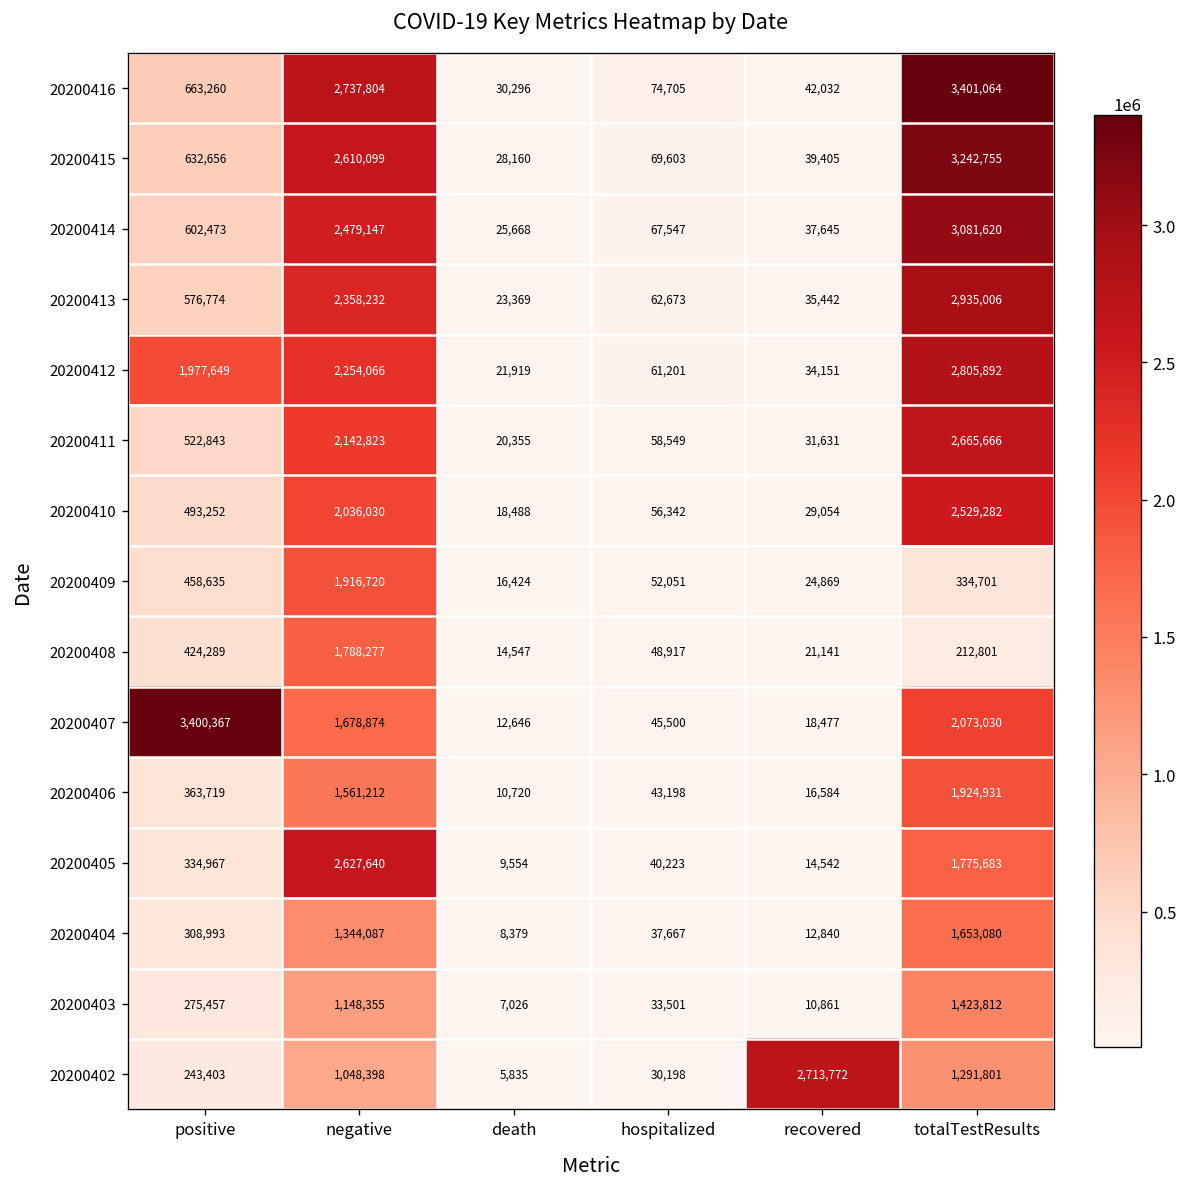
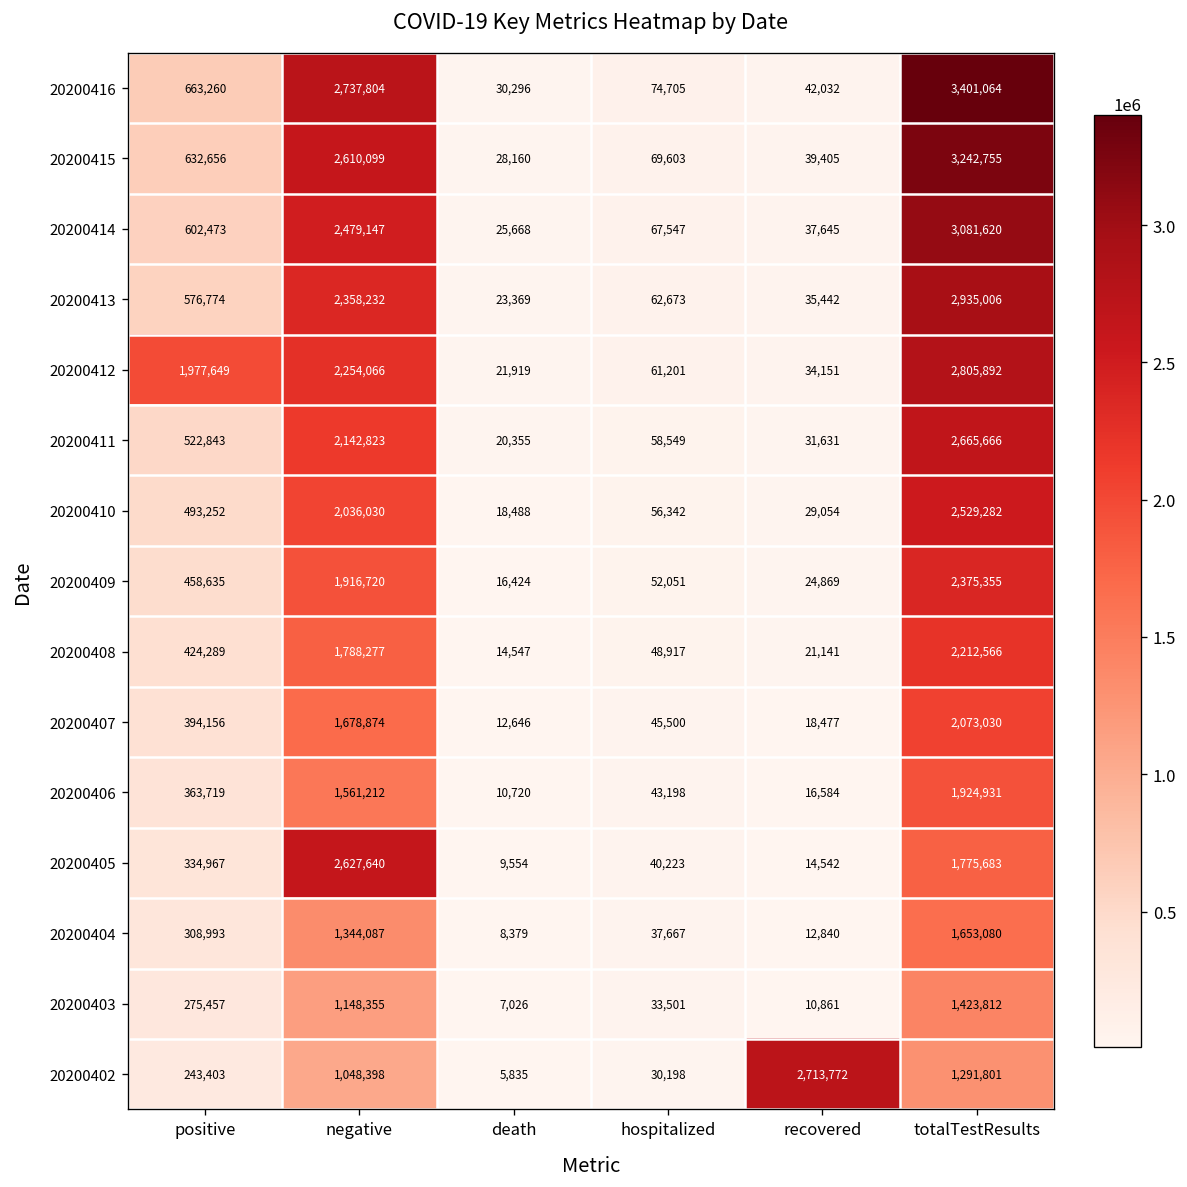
  {
    "20200416": {
      "positive": "663,260",
      "negative": "2,737,804",
      "death": "30,296",
      "hospitalized": "74,705",
      "recovered": "42,032",
      "totalTestResults": "3,401,064"
    },
    "20200415": {
      "positive": "632,656",
      "negative": "2,610,099",
      "death": "28,160",
      "hospitalized": "69,603",
      "recovered": "39,405",
      "totalTestResults": "3,242,755"
    },
    "20200414": {
      "positive": "602,473",
      "negative": "2,479,147",
      "death": "25,668",
      "hospitalized": "67,547",
      "recovered": "37,645",
      "totalTestResults": "3,081,620"
    },
    "20200413": {
      "positive": "576,774",
      "negative": "2,358,232",
      "death": "23,369",
      "hospitalized": "62,673",
      "recovered": "35,442",
      "totalTestResults": "2,935,006"
    },
    "20200412": {
      "positive": "1,977,649",
      "negative": "2,254,066",
      "death": "21,919",
      "hospitalized": "61,201",
      "recovered": "34,151",
      "totalTestResults": "2,805,892"
    },
    "20200411": {
      "positive": "522,843",
      "negative": "2,142,823",
      "death": "20,355",
      "hospitalized": "58,549",
      "recovered": "31,631",
      "totalTestResults": "2,665,666"
    },
    "20200410": {
      "positive": "493,252",
      "negative": "2,036,030",
      "death": "18,488",
      "hospitalized": "56,342",
      "recovered": "29,054",
      "totalTestResults": "2,529,282"
    },
    "20200409": {
      "positive": "458,635",
      "negative": "1,916,720",
      "death": "16,424",
      "hospitalized": "52,051",
      "recovered": "24,869",
-     "totalTestResults": "334,701"
+     "totalTestResults": "2,375,355"
    },
    "20200408": {
      "positive": "424,289",
      "negative": "1,788,277",
      "death": "14,547",
      "hospitalized": "48,917",
      "recovered": "21,141",
-     "totalTestResults": "212,801"
+     "totalTestResults": "2,212,566"
    },
    "20200407": {
-     "positive": "3,400,367",
+     "positive": "394,156",
      "negative": "1,678,874",
      "death": "12,646",
      "hospitalized": "45,500",
      "recovered": "18,477",
      "totalTestResults": "2,073,030"
    },
    "20200406": {
      "positive": "363,719",
      "negative": "1,561,212",
      "death": "10,720",
      "hospitalized": "43,198",
      "recovered": "16,584",
      "totalTestResults": "1,924,931"
    },
    "20200405": {
      "positive": "334,967",
      "negative": "2,627,640",
      "death": "9,554",
      "hospitalized": "40,223",
      "recovered": "14,542",
      "totalTestResults": "1,775,683"
    },
    "20200404": {
      "positive": "308,993",
      "negative": "1,344,087",
      "death": "8,379",
      "hospitalized": "37,667",
      "recovered": "12,840",
      "totalTestResults": "1,653,080"
    },
    "20200403": {
      "positive": "275,457",
      "negative": "1,148,355",
      "death": "7,026",
      "hospitalized": "33,501",
      "recovered": "10,861",
      "totalTestResults": "1,423,812"
    },
    "20200402": {
      "positive": "243,403",
      "negative": "1,048,398",
      "death": "5,835",
      "hospitalized": "30,198",
      "recovered": "2,713,772",
      "totalTestResults": "1,291,801"
    }
  }
